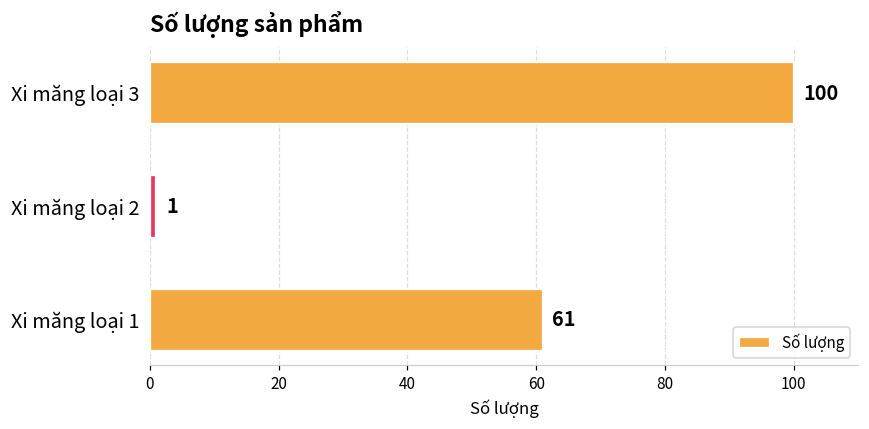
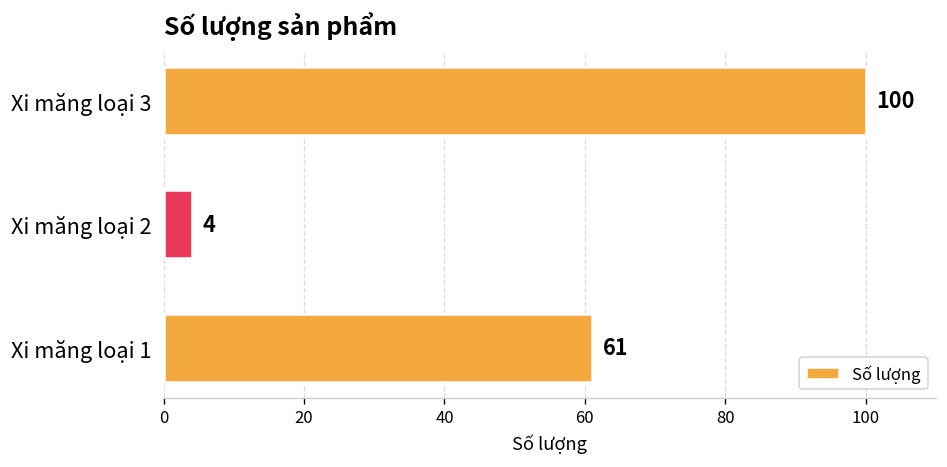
  {
    "Xi măng loại 3": 100,
-   "Xi măng loại 2": 1,
+   "Xi măng loại 2": 4,
    "Xi măng loại 1": 61
  }
